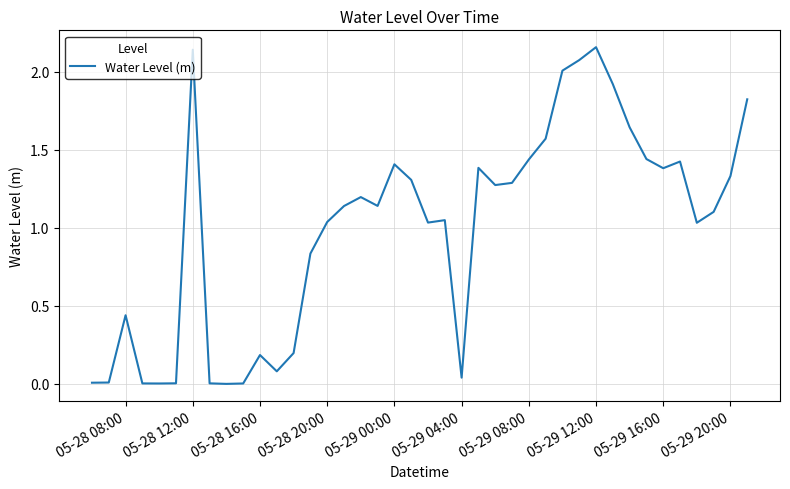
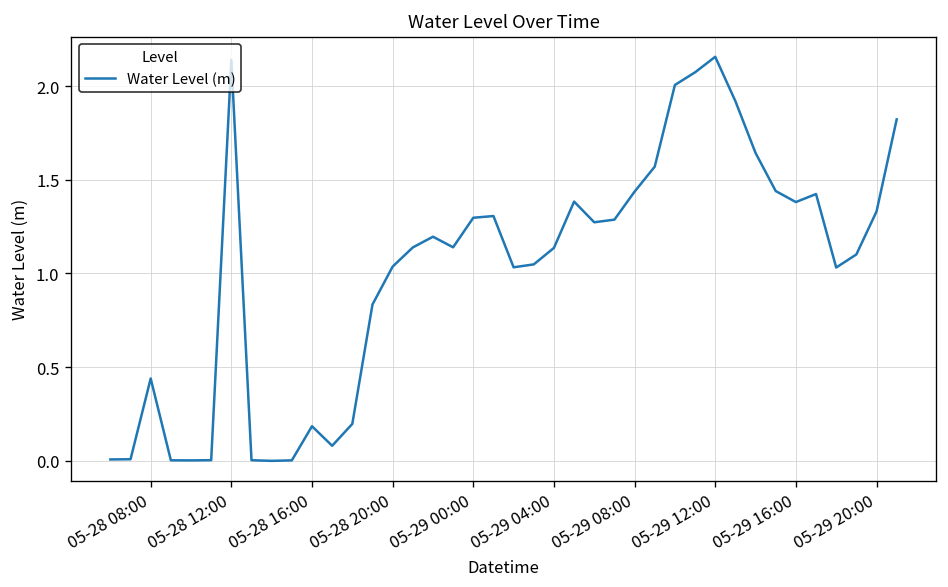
  {
    "05-28 08:00": 0.44,
    "05-28 16:00": 0.18,
    "05-28 20:00": 1.04,
-   "05-29 00:00": 1.41,
-   "05-29 04:00": 0.04,
+   "05-29 00:00": 1.30,
+   "05-29 04:00": 1.14,
    "05-29 08:00": 1.44,
    "05-29 12:00": 2.16,
    "05-29 16:00": 1.38,
    "05-29 20:00": 1.33
  }
